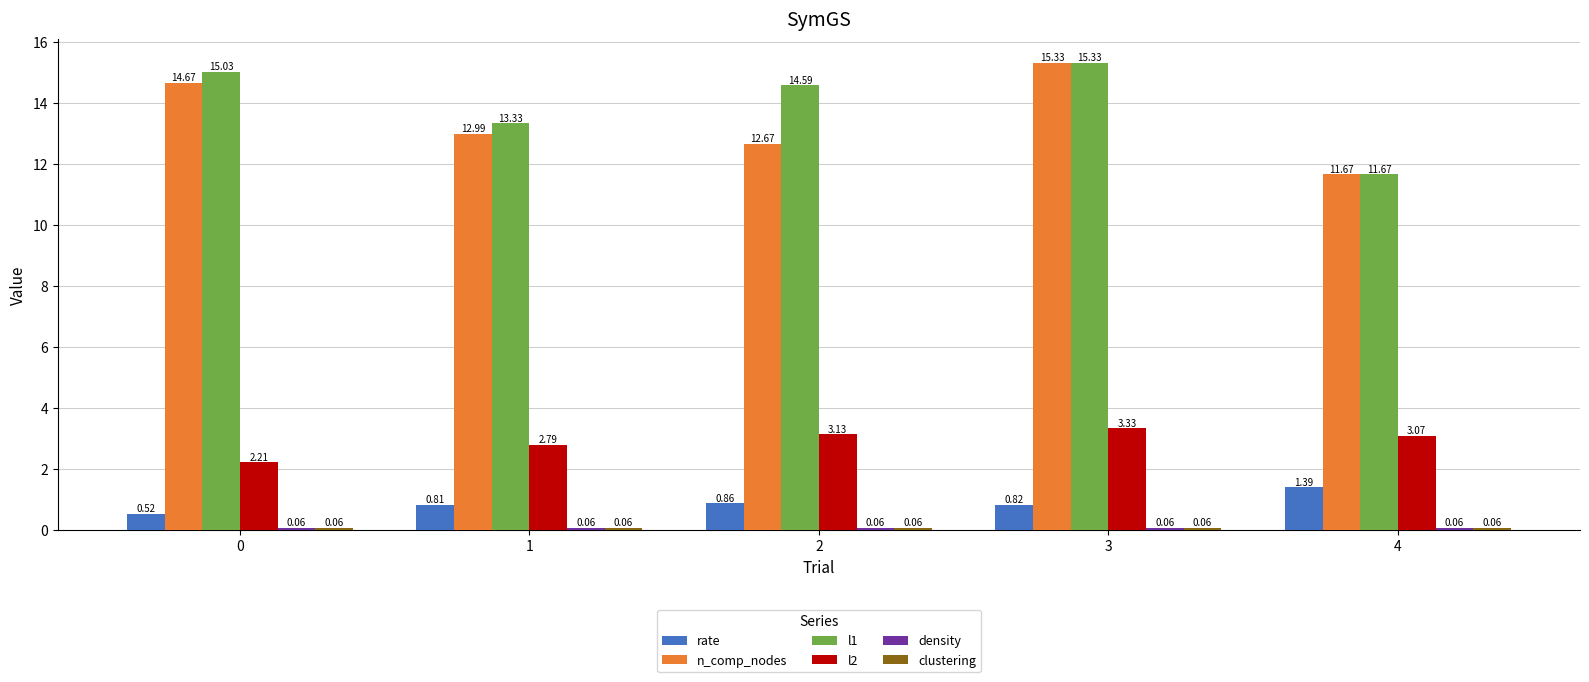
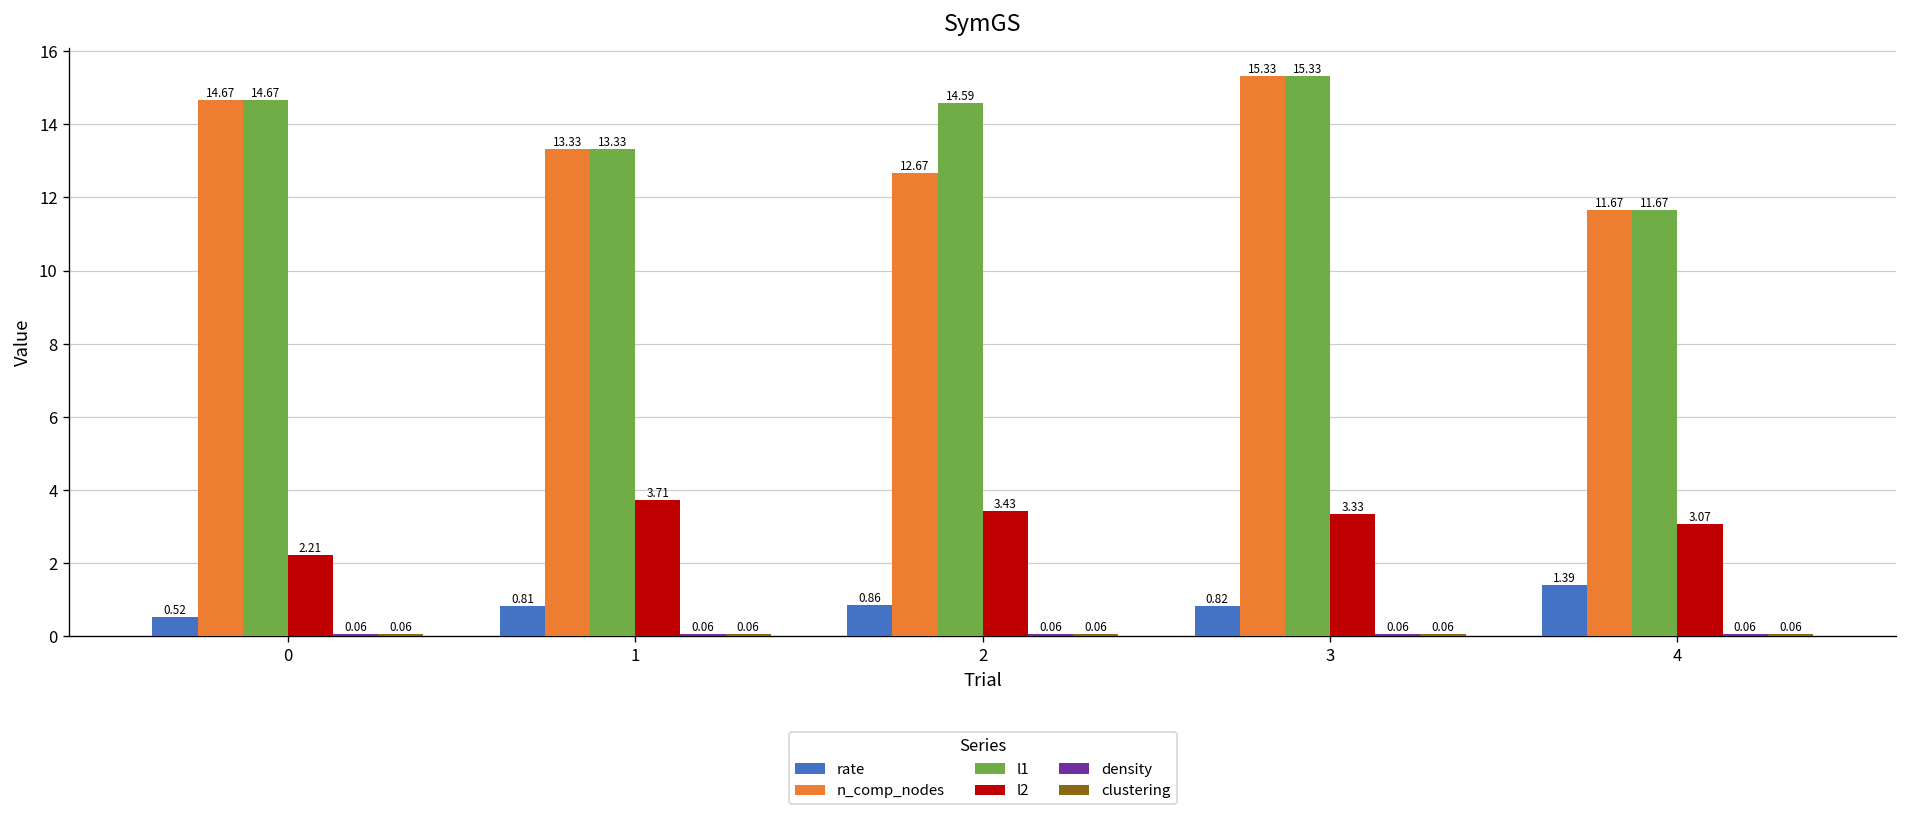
  {
    "rate": {
      "0": 0.52,
      "1": 0.81,
      "2": 0.86,
      "3": 0.82,
      "4": 1.39
    },
    "n_comp_nodes": {
      "0": 14.67,
-     "1": 12.99,
+     "1": 13.33,
      "2": 12.67,
      "3": 15.33,
      "4": 11.67
    },
    "l1": {
-     "0": 15.03,
+     "0": 14.67,
      "1": 13.33,
      "2": 14.59,
      "3": 15.33,
      "4": 11.67
    },
    "l2": {
      "0": 2.21,
-     "1": 2.79,
-     "2": 3.13,
+     "1": 3.71,
+     "2": 3.43,
      "3": 3.33,
      "4": 3.07
    },
    "density": {
      "0": 0.06,
      "1": 0.06,
      "2": 0.06,
      "3": 0.06,
      "4": 0.06
    },
    "clustering": {
      "0": 0.06,
      "1": 0.06,
      "2": 0.06,
      "3": 0.06,
      "4": 0.06
    }
  }
